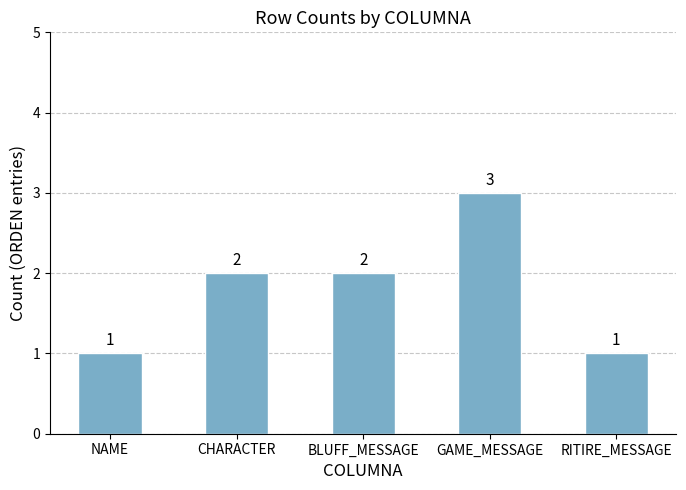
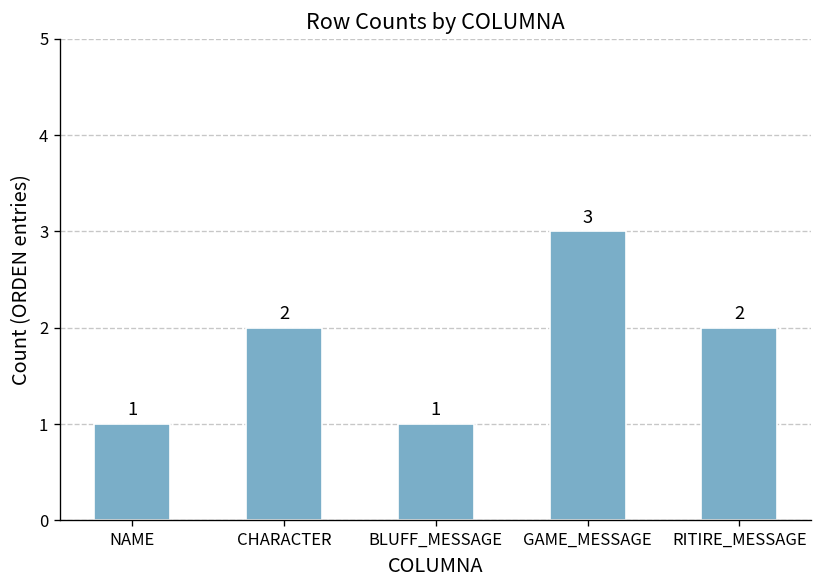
  {
    "NAME": 1,
    "CHARACTER": 2,
-   "BLUFF_MESSAGE": 2,
+   "BLUFF_MESSAGE": 1,
    "GAME_MESSAGE": 3,
-   "RITIRE_MESSAGE": 1
+   "RITIRE_MESSAGE": 2
  }
